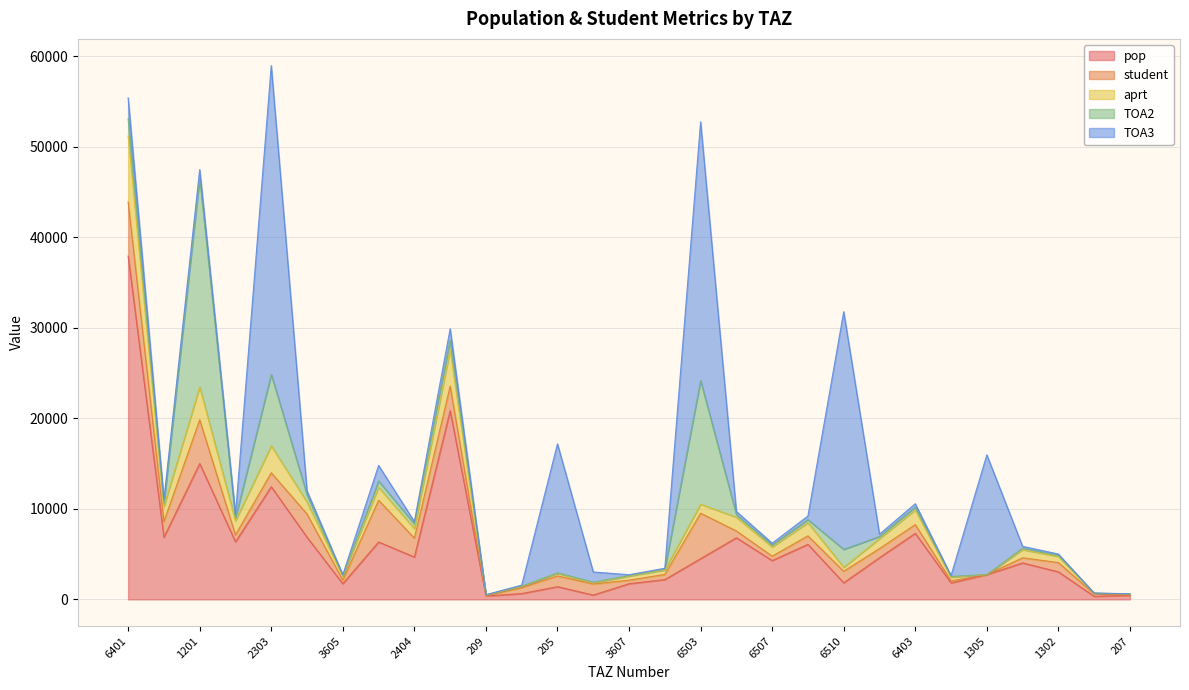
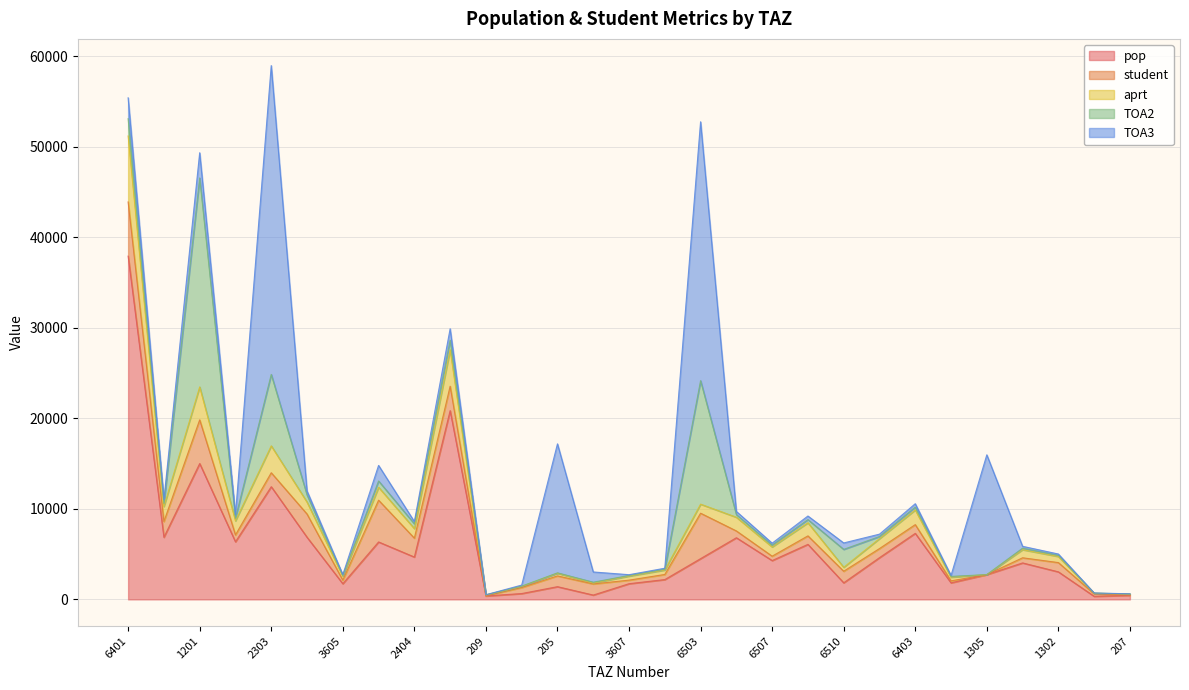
  {
    "TOA2": {
      "6401": 2000,
      "1201": 23000,
      "2303": 8000,
      "6503": 14000,
      "6510": 2000,
      "6403": 0
    },
    "TOA3": {
      "6401": 2000,
-     "1201": 1000,
+     "1201": 3000,
      "2303": 34000,
      "205": 14000,
      "6503": 29000,
-     "6510": 26000,
+     "6510": 1000,
      "6403": 0,
      "1305": 13000
    }
  }
